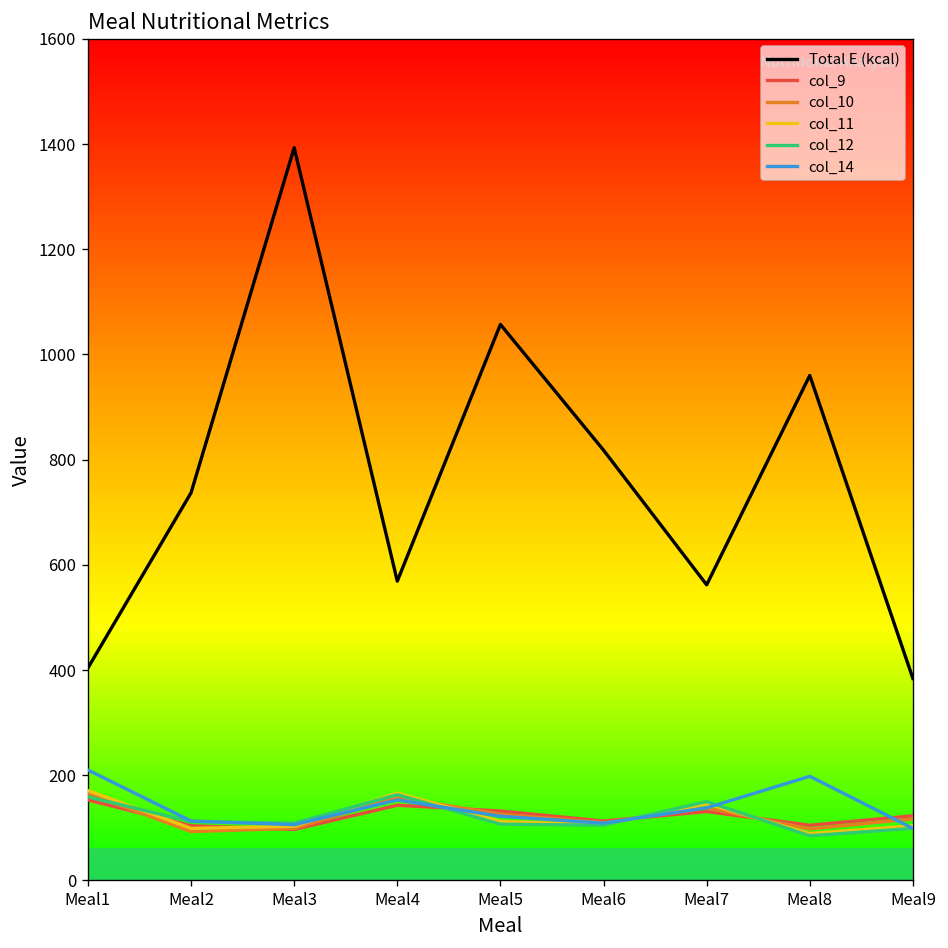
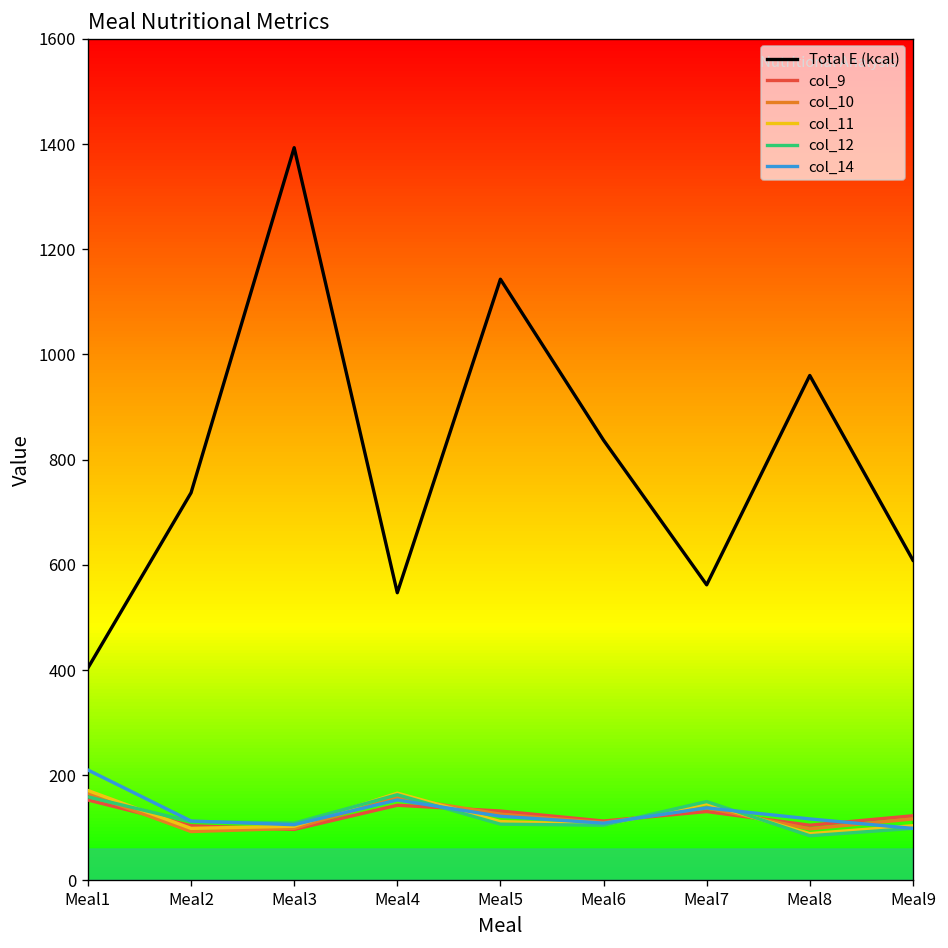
  {
    "Total E (kcal)": {
      "Meal1": 400,
      "Meal2": 740,
      "Meal3": 1390,
-     "Meal4": 570,
-     "Meal5": 1060,
-     "Meal6": 820,
+     "Meal4": 550,
+     "Meal5": 1140,
+     "Meal6": 840,
      "Meal7": 560,
      "Meal8": 960,
-     "Meal9": 380
+     "Meal9": 610
    },
    "col_11": {
      "Meal1": 170
    },
    "col_12": {
      "Meal1": 160
    },
    "col_14": {
      "Meal1": 210,
-     "Meal8": 200
+     "Meal8": 120
    }
  }
